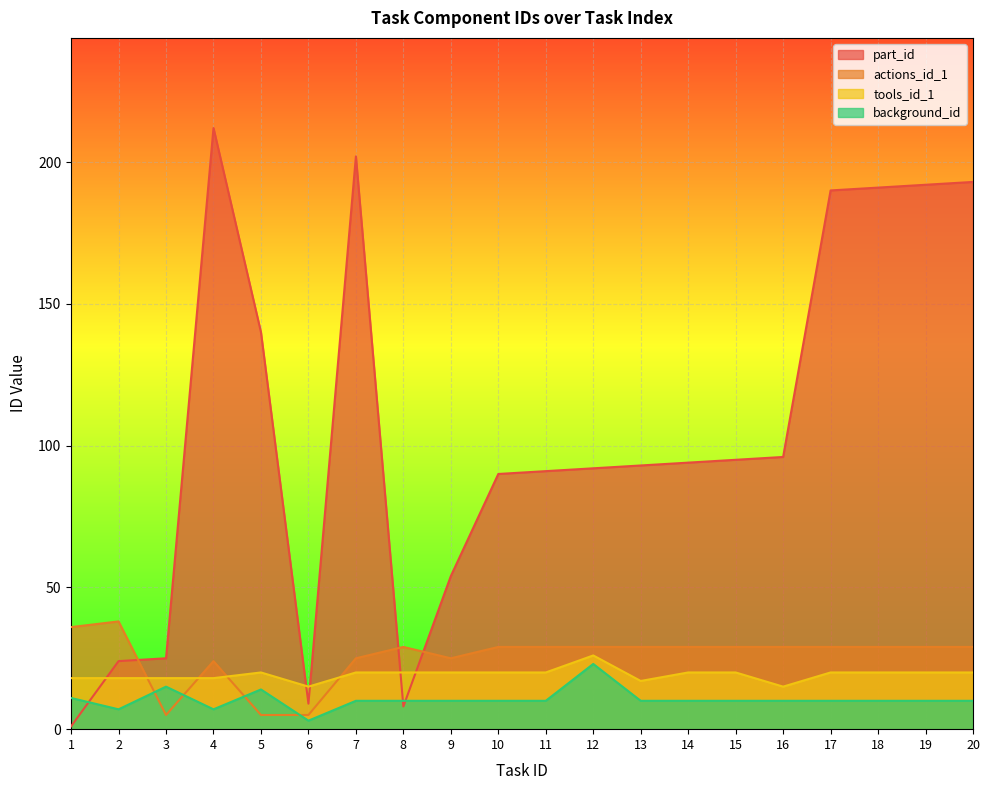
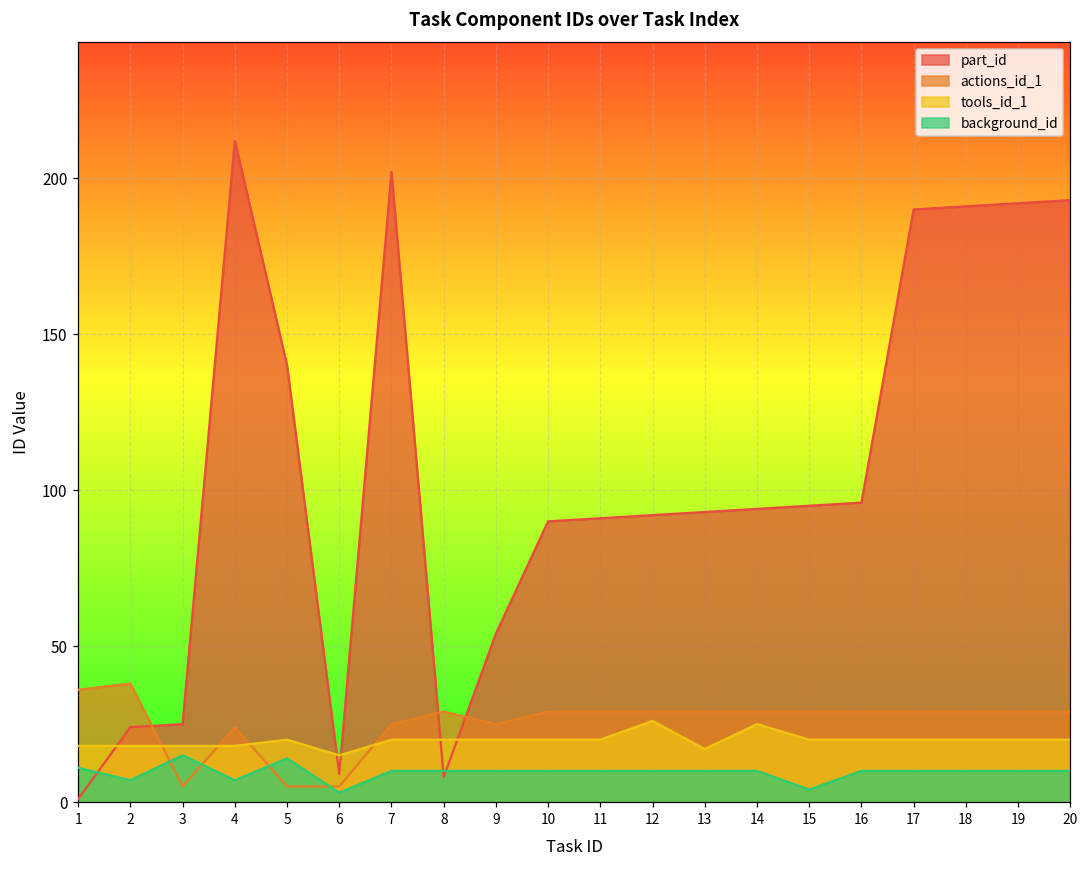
  {
    "tools_id_1": {
      "1": 18,
      "2": 18,
      "3": 18,
      "4": 18,
      "5": 20,
      "6": 15,
      "7": 20,
      "8": 20,
      "9": 20,
      "10": 20,
      "11": 20,
      "12": 26,
      "13": 17,
-     "14": 20,
+     "14": 25,
      "15": 20,
-     "16": 15,
+     "16": 20,
      "17": 20,
      "18": 20,
      "19": 20,
      "20": 20
    },
    "background_id": {
      "1": 11,
      "2": 7,
      "3": 15,
      "4": 7,
      "5": 14,
      "6": 3,
      "7": 10,
      "8": 10,
      "9": 10,
      "10": 10,
      "11": 10,
-     "12": 23,
+     "12": 10,
      "13": 10,
      "14": 10,
-     "15": 10,
+     "15": 4,
      "16": 10,
      "17": 10,
      "18": 10,
      "19": 10,
      "20": 10
    }
  }
